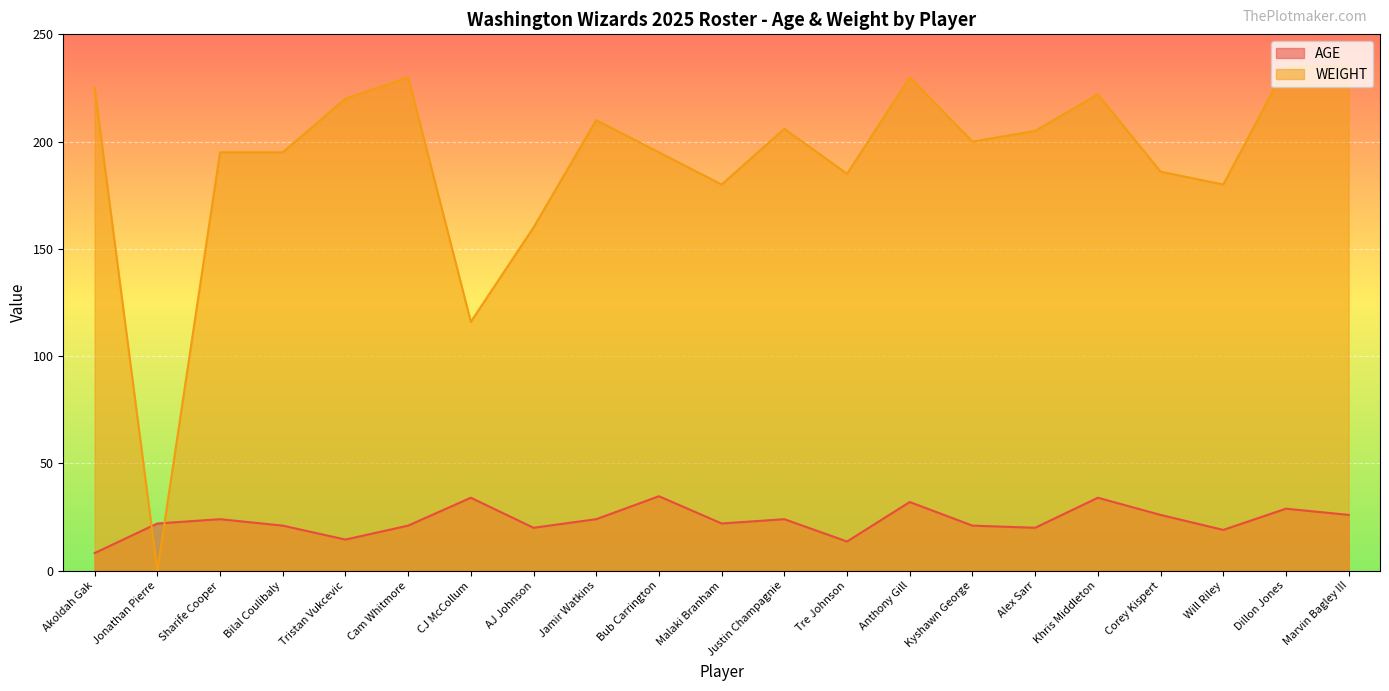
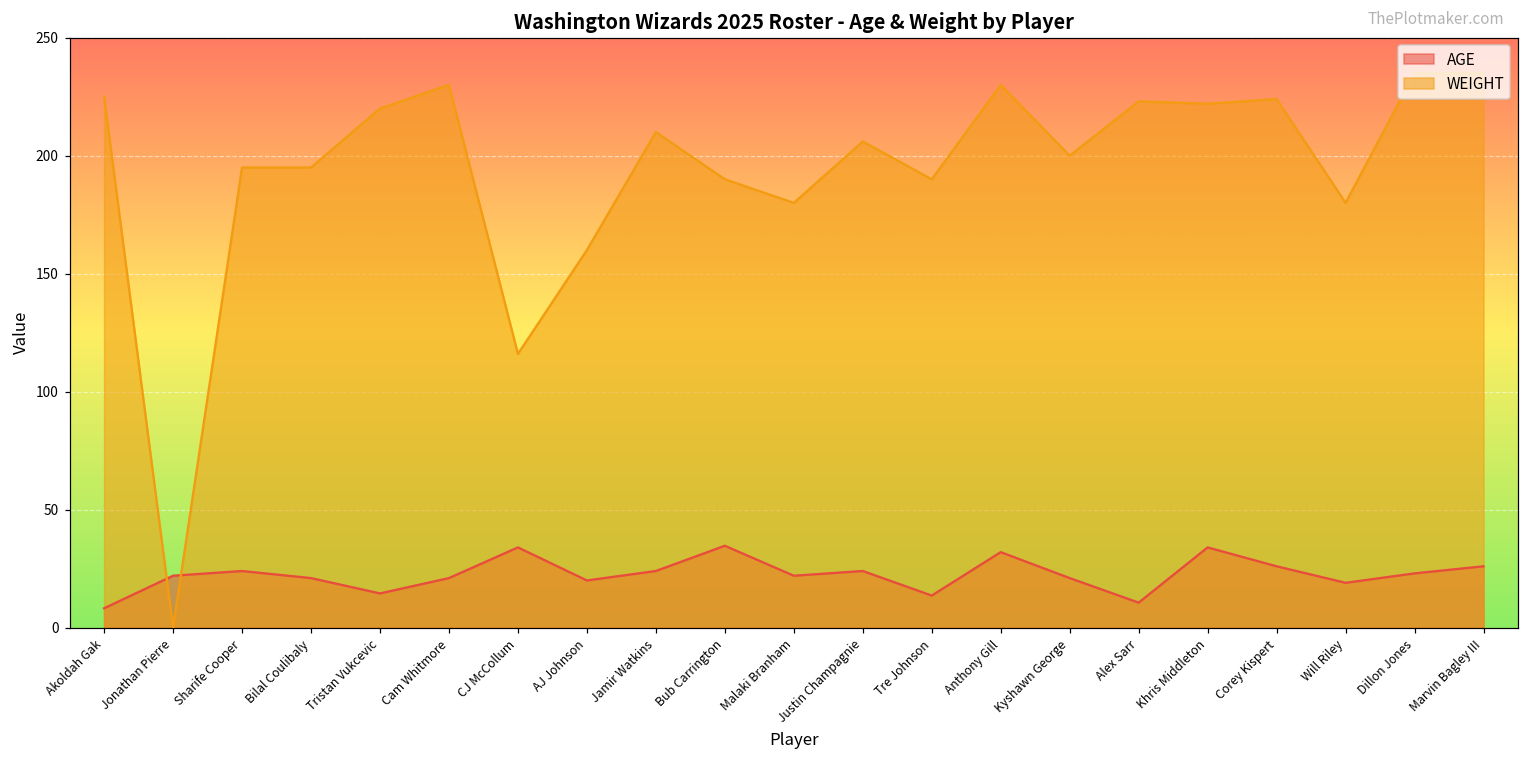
  {
    "AGE": {
      "Akoldah Gak": 8,
      "Jonathan Pierre": 22,
      "Sharife Cooper": 24,
      "Bilal Coulibaly": 21,
      "Tristan Vukcevic": 15,
      "Cam Whitmore": 21,
      "CJ McCollum": 34,
      "AJ Johnson": 20,
      "Jamir Watkins": 24,
      "Bub Carrington": 35,
      "Malaki Branham": 22,
      "Justin Champagnie": 24,
      "Tre Johnson": 14,
      "Anthony Gill": 32,
      "Kyshawn George": 21,
-     "Alex Sarr": 20,
+     "Alex Sarr": 11,
      "Khris Middleton": 34,
      "Corey Kispert": 26,
      "Will Riley": 19,
-     "Dillon Jones": 29,
+     "Dillon Jones": 23,
      "Marvin Bagley III": 26
    },
    "WEIGHT": {
      "Akoldah Gak": 225,
      "Jonathan Pierre": 0,
      "Sharife Cooper": 195,
      "Bilal Coulibaly": 195,
      "Tristan Vukcevic": 220,
      "Cam Whitmore": 230,
      "CJ McCollum": 116,
      "AJ Johnson": 160,
      "Jamir Watkins": 210,
-     "Bub Carrington": 195,
+     "Bub Carrington": 190,
      "Malaki Branham": 180,
      "Justin Champagnie": 206,
-     "Tre Johnson": 185,
+     "Tre Johnson": 190,
      "Anthony Gill": 230,
      "Kyshawn George": 200,
-     "Alex Sarr": 205,
+     "Alex Sarr": 223,
      "Khris Middleton": 222,
-     "Corey Kispert": 186,
+     "Corey Kispert": 224,
      "Will Riley": 180
    }
  }
